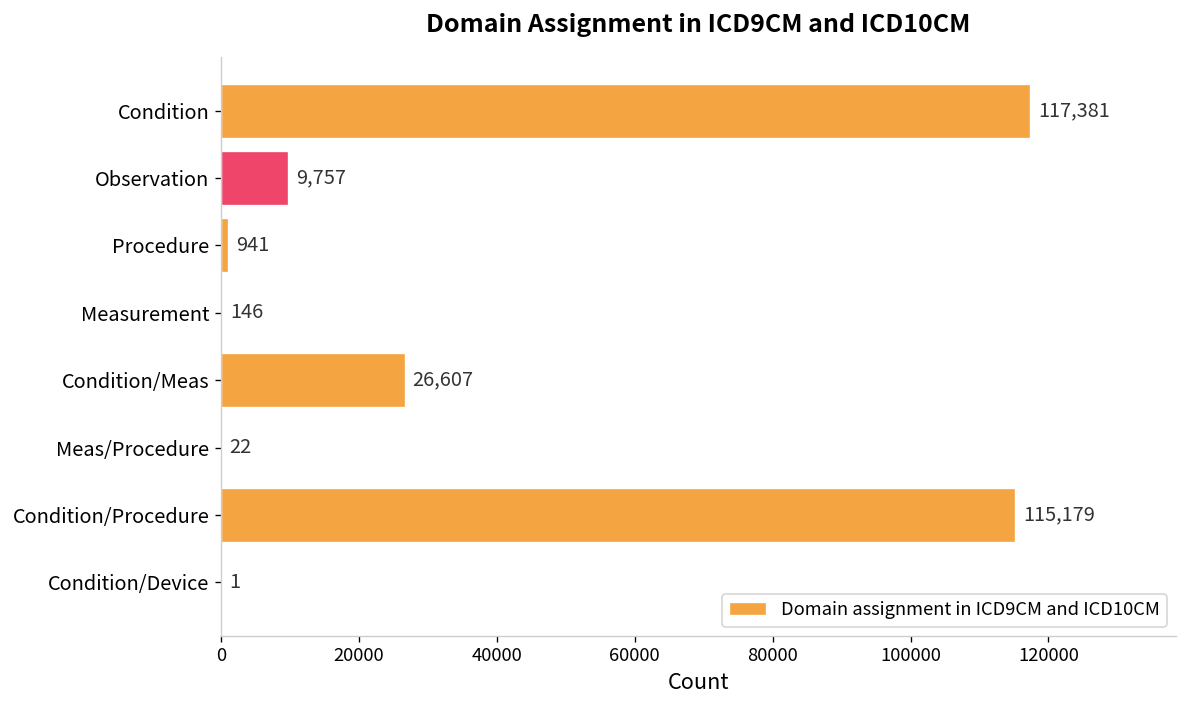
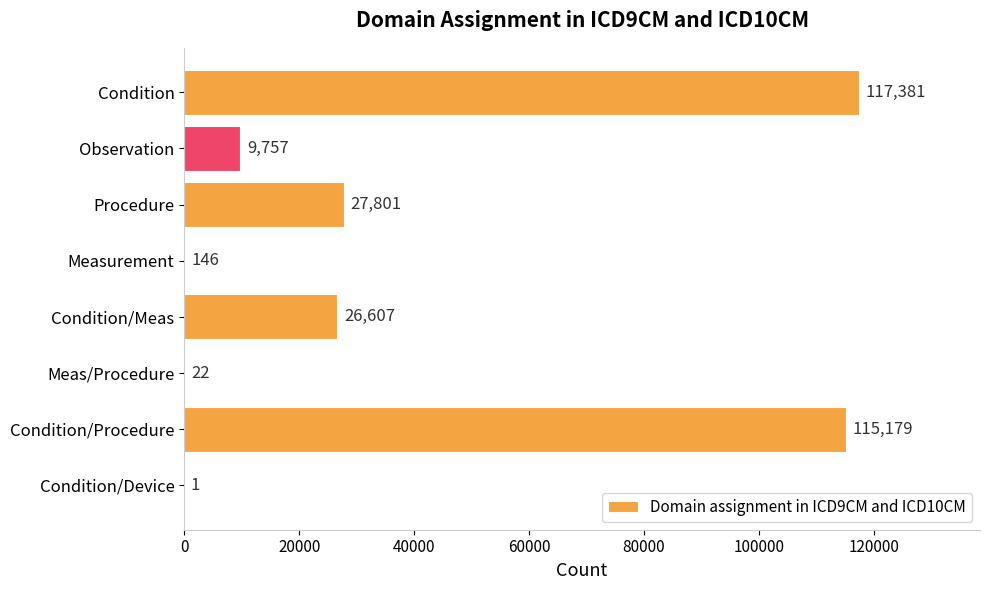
  {
    "Condition": "117,381",
    "Observation": "9,757",
-   "Procedure": "941",
+   "Procedure": "27,801",
    "Measurement": "146",
    "Condition/Meas": "26,607",
    "Meas/Procedure": "22",
    "Condition/Procedure": "115,179",
    "Condition/Device": "1"
  }
